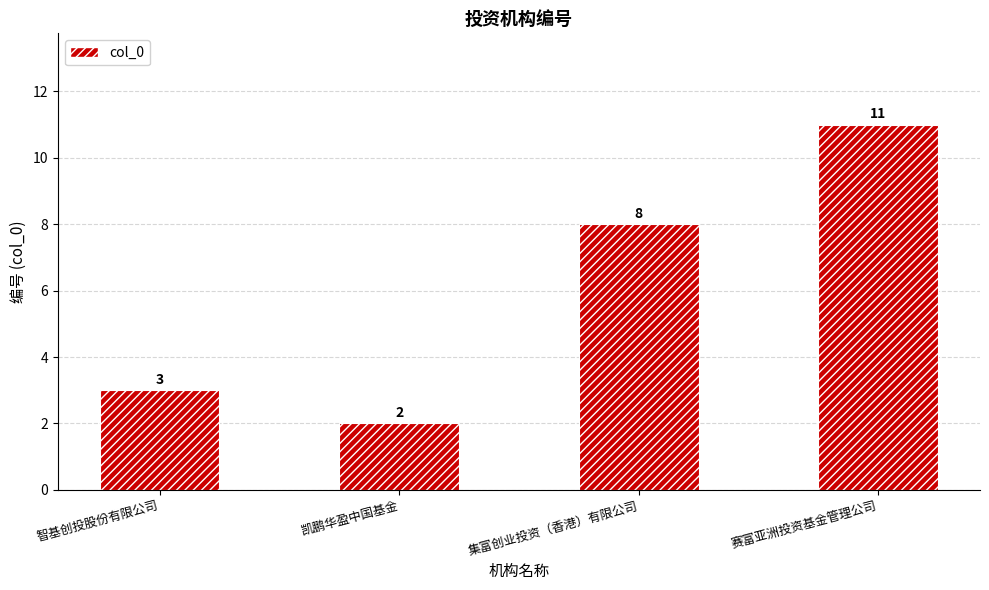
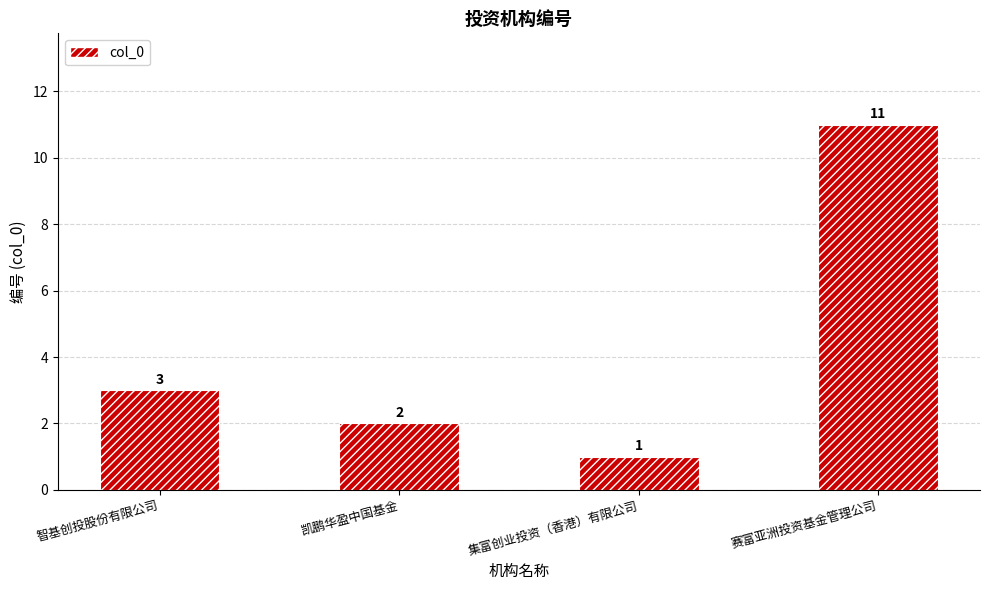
  {
    "智基创投股份有限公司": 3,
    "凯鹏华盈中国基金": 2,
-   "集富创业投资（香港）有限公司": 8,
+   "集富创业投资（香港）有限公司": 1,
    "赛富亚洲投资基金管理公司": 11
  }
